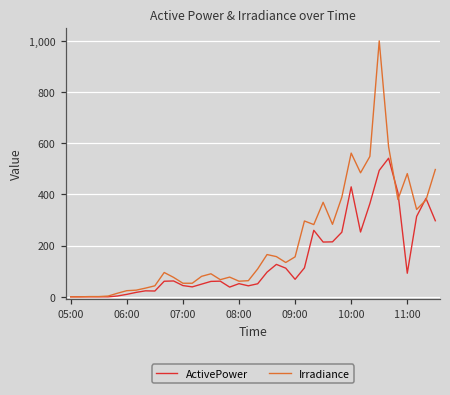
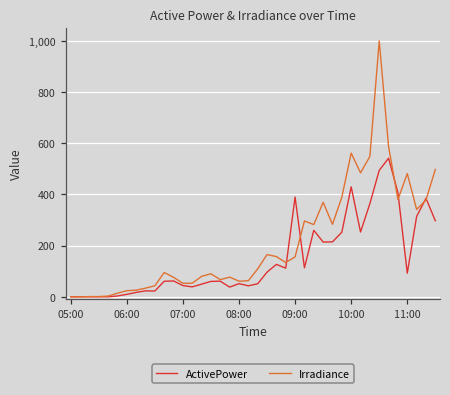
  {
    "ActivePower": {
      "06:00": 10,
-     "09:00": 70,
+     "09:00": 390,
      "10:00": 430,
      "11:00": 90
    },
    "Irradiance": {
      "06:00": 20,
      "09:00": 160,
      "10:00": 560,
      "11:00": 480
    }
  }
